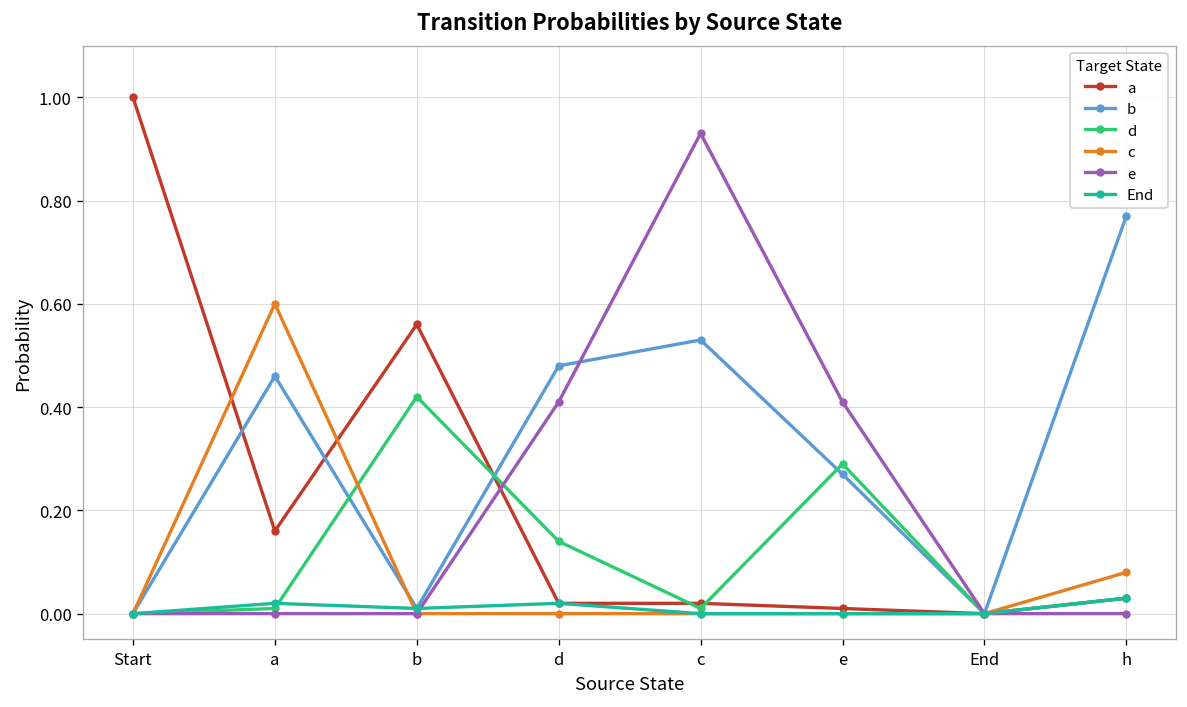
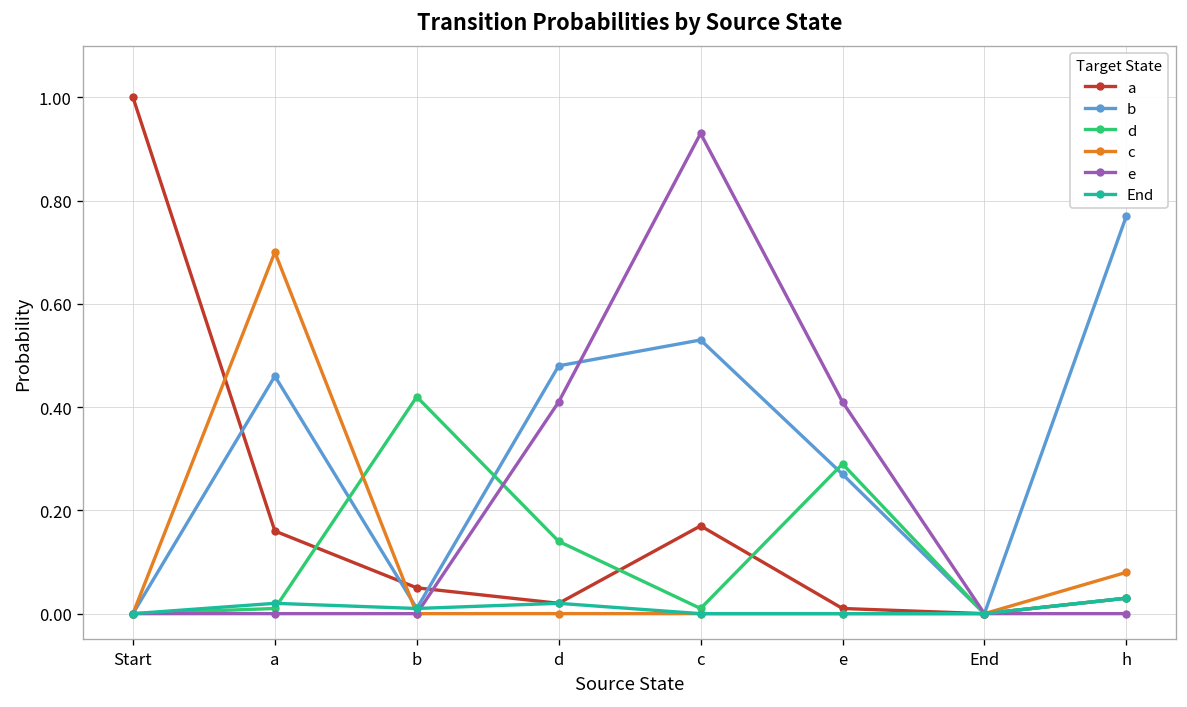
  {
    "a": {
      "Start": 1.00,
      "a": 0.16,
-     "b": 0.56,
-     "c": 0.02,
+     "b": 0.05,
+     "c": 0.17,
      "e": 0.01
    },
    "b": {
      "a": 0.46,
      "d": 0.48,
      "c": 0.53,
      "e": 0.27
    },
    "c": {
-     "a": 0.6,
+     "a": 0.7,
      "d": 0.0,
      "h": 0.08
    },
    "e": {
      "a": 0.00,
      "d": 0.41,
      "c": 0.93,
      "e": 0.41,
      "h": 0.00
    }
  }
